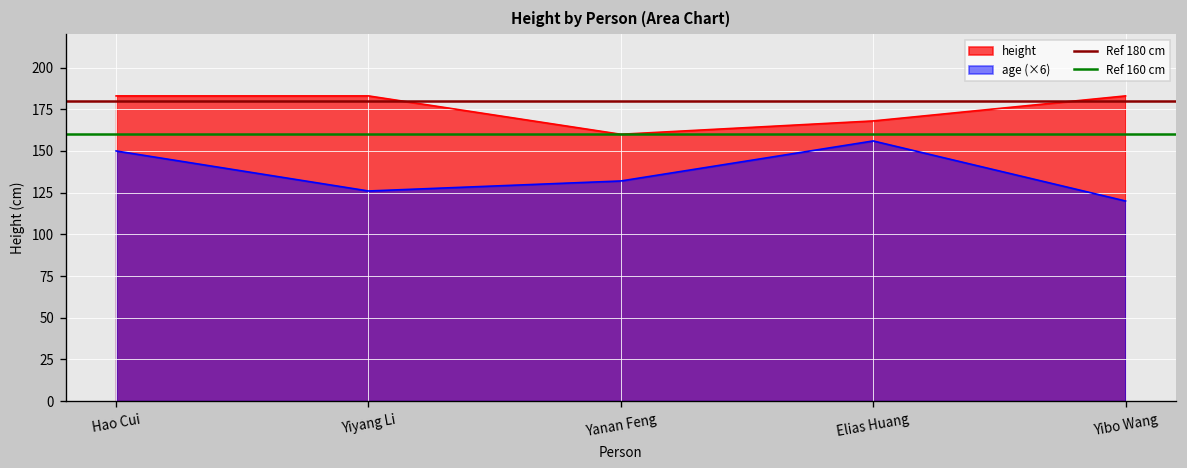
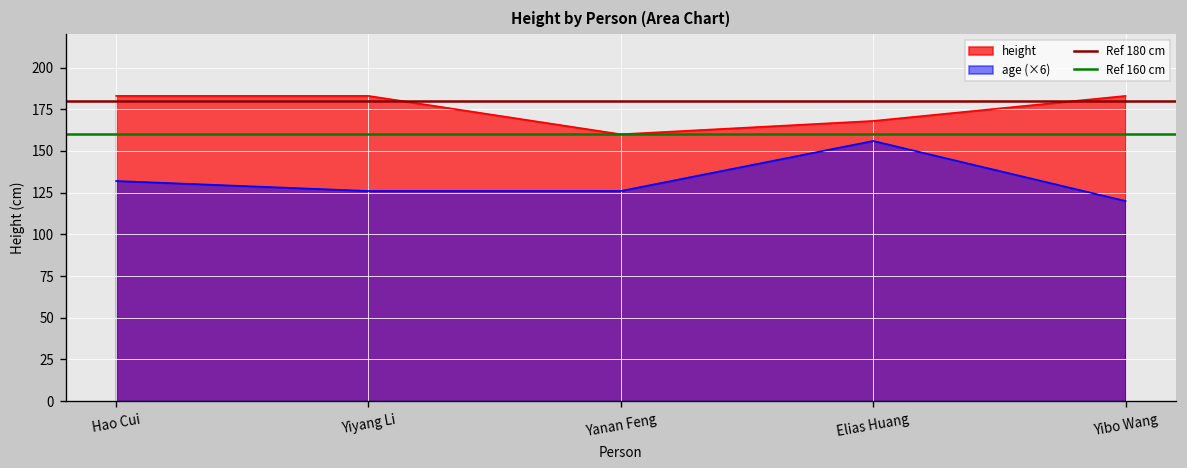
  {
    "height": {
      "Hao Cui": 183,
      "Yiyang Li": 183,
      "Yanan Feng": 160,
      "Elias Huang": 168,
      "Yibo Wang": 183
    },
    "age (×6)": {
-     "Hao Cui": 150,
+     "Hao Cui": 132,
      "Yiyang Li": 126,
-     "Yanan Feng": 132,
+     "Yanan Feng": 126,
      "Elias Huang": 156,
      "Yibo Wang": 120
    }
  }
